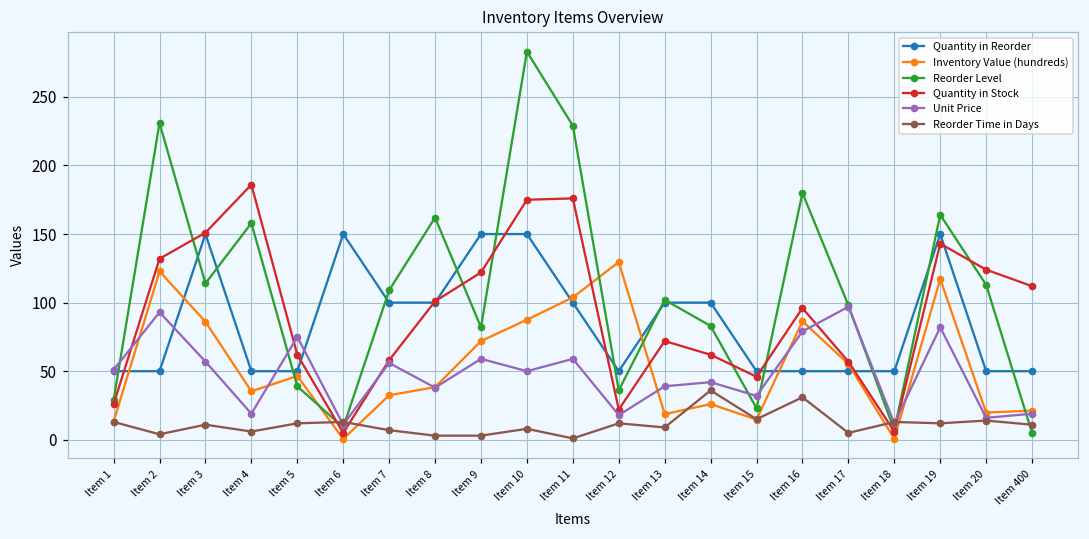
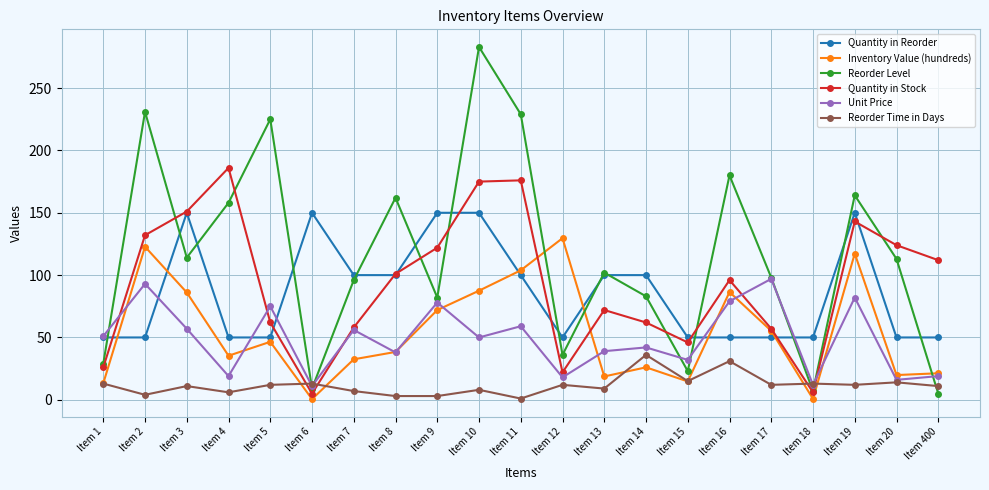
  {
    "Quantity in Reorder": {
      "Item 2": 50,
      "Item 4": 50,
      "Item 5": 50,
      "Item 6": 150,
      "Item 7": 100,
      "Item 9": 150,
      "Item 10": 150,
      "Item 11": 100,
      "Item 12": 50,
      "Item 14": 100,
      "Item 15": 50,
      "Item 16": 50,
      "Item 17": 50,
      "Item 18": 50,
      "Item 19": 150,
      "Item 20": 50,
      "Item 400": 50
    },
    "Inventory Value (hundreds)": {
      "Item 2": 123,
      "Item 3": 86,
      "Item 4": 35,
      "Item 5": 47,
      "Item 6": 1,
      "Item 7": 32,
      "Item 9": 72,
      "Item 10": 88,
      "Item 11": 104,
      "Item 12": 130,
      "Item 13": 19,
      "Item 14": 26,
      "Item 16": 86,
      "Item 18": 1,
      "Item 19": 117,
      "Item 20": 20,
      "Item 400": 21
    },
    "Reorder Level": {
      "Item 1": 29,
      "Item 2": 231,
      "Item 3": 114,
      "Item 4": 158,
-     "Item 5": 39,
-     "Item 7": 109,
+     "Item 5": 225,
+     "Item 7": 96,
      "Item 8": 162,
      "Item 9": 82,
      "Item 10": 283,
      "Item 11": 229,
      "Item 12": 36,
      "Item 14": 83,
      "Item 15": 23,
      "Item 16": 180,
      "Item 19": 164,
      "Item 20": 113,
      "Item 400": 5
    },
    "Quantity in Stock": {
      "Item 1": 26,
      "Item 2": 132,
      "Item 4": 186,
      "Item 5": 62,
      "Item 6": 5,
      "Item 9": 122,
      "Item 10": 175,
      "Item 11": 176,
      "Item 12": 22,
      "Item 13": 72,
      "Item 14": 62,
      "Item 15": 46,
      "Item 16": 96,
      "Item 19": 143,
      "Item 20": 124,
      "Item 400": 112
    },
    "Unit Price": {
      "Item 2": 93,
      "Item 3": 57,
      "Item 4": 19,
      "Item 5": 75,
-     "Item 9": 59,
+     "Item 9": 78,
      "Item 10": 50,
      "Item 11": 59,
      "Item 12": 18,
      "Item 13": 39,
      "Item 14": 42,
      "Item 15": 32,
      "Item 16": 79,
      "Item 19": 82,
      "Item 400": 19
    },
    "Reorder Time in Days": {
      "Item 2": 4,
      "Item 3": 11,
      "Item 4": 6,
      "Item 5": 12,
      "Item 7": 7,
      "Item 8": 3,
      "Item 9": 3,
      "Item 10": 8,
      "Item 11": 1,
      "Item 12": 12,
      "Item 13": 9,
      "Item 14": 36,
      "Item 16": 31,
-     "Item 17": 5,
+     "Item 17": 12,
      "Item 19": 12,
      "Item 400": 11
    }
  }
